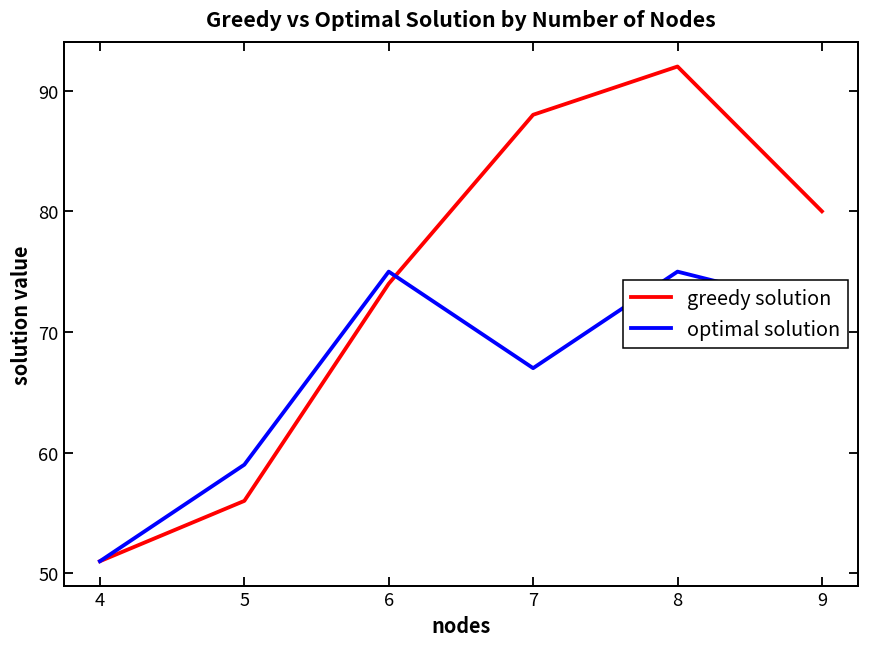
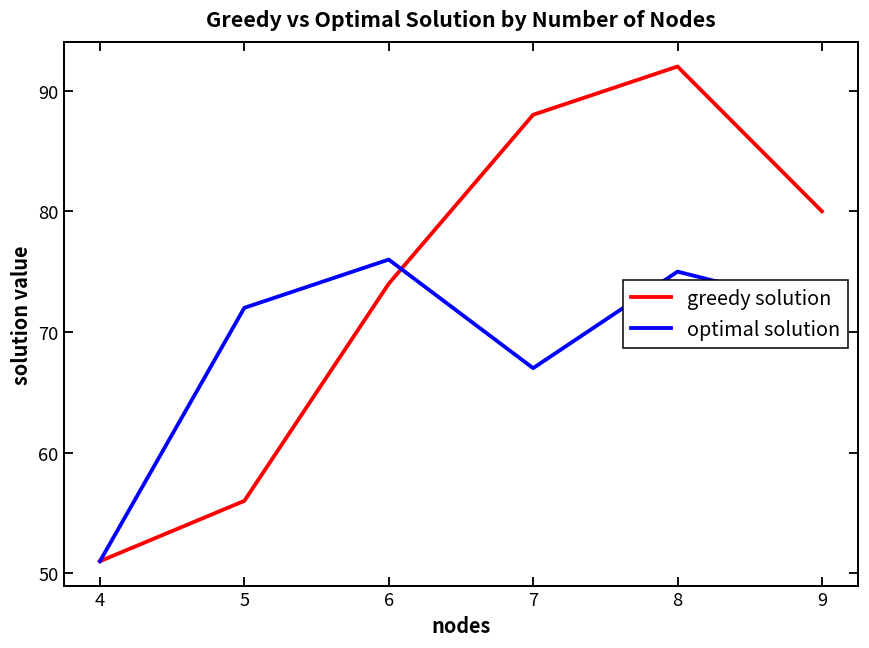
  {
    "greedy solution": {
      "5": 56,
      "6": 74,
      "7": 88,
      "8": 92,
      "9": 80
    },
    "optimal solution": {
-     "5": 59,
-     "6": 75,
+     "5": 72,
+     "6": 76,
      "7": 67,
      "8": 75
    }
  }
